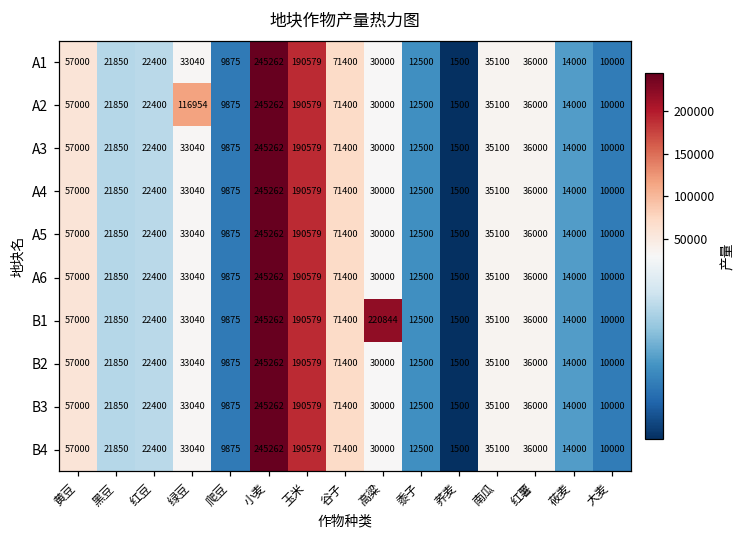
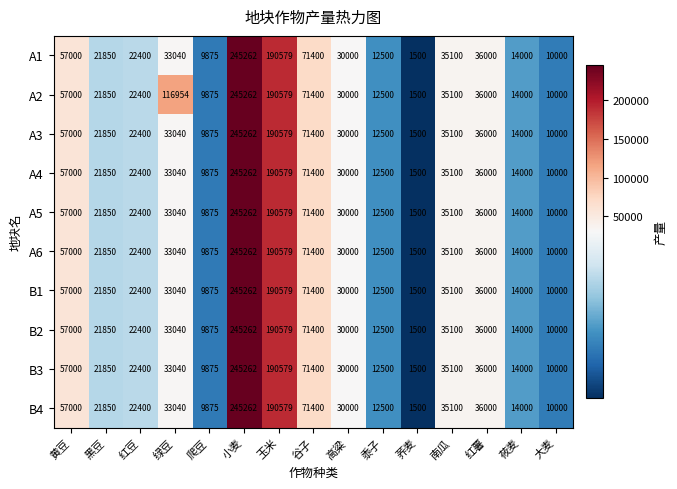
  {
    "A1": {
      "黄豆": 57000,
      "黑豆": 21850,
      "红豆": 22400,
      "绿豆": 33040,
      "爬豆": 9875,
      "小麦": 245262,
      "玉米": 190579,
      "谷子": 71400,
      "高粱": 30000,
      "黍子": 12500,
      "荞麦": 1500,
      "南瓜": 35100,
      "红薯": 36000,
      "莜麦": 14000,
      "大麦": 10000
    },
    "A2": {
      "黄豆": 57000,
      "黑豆": 21850,
      "红豆": 22400,
      "绿豆": 116954,
      "爬豆": 9875,
      "小麦": 245262,
      "玉米": 190579,
      "谷子": 71400,
      "高粱": 30000,
      "黍子": 12500,
      "荞麦": 1500,
      "南瓜": 35100,
      "红薯": 36000,
      "莜麦": 14000,
      "大麦": 10000
    },
    "A3": {
      "黄豆": 57000,
      "黑豆": 21850,
      "红豆": 22400,
      "绿豆": 33040,
      "爬豆": 9875,
      "小麦": 245262,
      "玉米": 190579,
      "谷子": 71400,
      "高粱": 30000,
      "黍子": 12500,
      "荞麦": 1500,
      "南瓜": 35100,
      "红薯": 36000,
      "莜麦": 14000,
      "大麦": 10000
    },
    "A4": {
      "黄豆": 57000,
      "黑豆": 21850,
      "红豆": 22400,
      "绿豆": 33040,
      "爬豆": 9875,
      "小麦": 245262,
      "玉米": 190579,
      "谷子": 71400,
      "高粱": 30000,
      "黍子": 12500,
      "荞麦": 1500,
      "南瓜": 35100,
      "红薯": 36000,
      "莜麦": 14000,
      "大麦": 10000
    },
    "A5": {
      "黄豆": 57000,
      "黑豆": 21850,
      "红豆": 22400,
      "绿豆": 33040,
      "爬豆": 9875,
      "小麦": 245262,
      "玉米": 190579,
      "谷子": 71400,
      "高粱": 30000,
      "黍子": 12500,
      "荞麦": 1500,
      "南瓜": 35100,
      "红薯": 36000,
      "莜麦": 14000,
      "大麦": 10000
    },
    "A6": {
      "黄豆": 57000,
      "黑豆": 21850,
      "红豆": 22400,
      "绿豆": 33040,
      "爬豆": 9875,
      "小麦": 245262,
      "玉米": 190579,
      "谷子": 71400,
      "高粱": 30000,
      "黍子": 12500,
      "荞麦": 1500,
      "南瓜": 35100,
      "红薯": 36000,
      "莜麦": 14000,
      "大麦": 10000
    },
    "B1": {
      "黄豆": 57000,
      "黑豆": 21850,
      "红豆": 22400,
      "绿豆": 33040,
      "爬豆": 9875,
      "小麦": 245262,
      "玉米": 190579,
      "谷子": 71400,
-     "高粱": 220844,
+     "高粱": 30000,
      "黍子": 12500,
      "荞麦": 1500,
      "南瓜": 35100,
      "红薯": 36000,
      "莜麦": 14000,
      "大麦": 10000
    },
    "B2": {
      "黄豆": 57000,
      "黑豆": 21850,
      "红豆": 22400,
      "绿豆": 33040,
      "爬豆": 9875,
      "小麦": 245262,
      "玉米": 190579,
      "谷子": 71400,
      "高粱": 30000,
      "黍子": 12500,
      "荞麦": 1500,
      "南瓜": 35100,
      "红薯": 36000,
      "莜麦": 14000,
      "大麦": 10000
    },
    "B3": {
      "黄豆": 57000,
      "黑豆": 21850,
      "红豆": 22400,
      "绿豆": 33040,
      "爬豆": 9875,
      "小麦": 245262,
      "玉米": 190579,
      "谷子": 71400,
      "高粱": 30000,
      "黍子": 12500,
      "荞麦": 1500,
      "南瓜": 35100,
      "红薯": 36000,
      "莜麦": 14000,
      "大麦": 10000
    },
    "B4": {
      "黄豆": 57000,
      "黑豆": 21850,
      "红豆": 22400,
      "绿豆": 33040,
      "爬豆": 9875,
      "小麦": 245262,
      "玉米": 190579,
      "谷子": 71400,
      "高粱": 30000,
      "黍子": 12500,
      "荞麦": 1500,
      "南瓜": 35100,
      "红薯": 36000,
      "莜麦": 14000,
      "大麦": 10000
    }
  }
